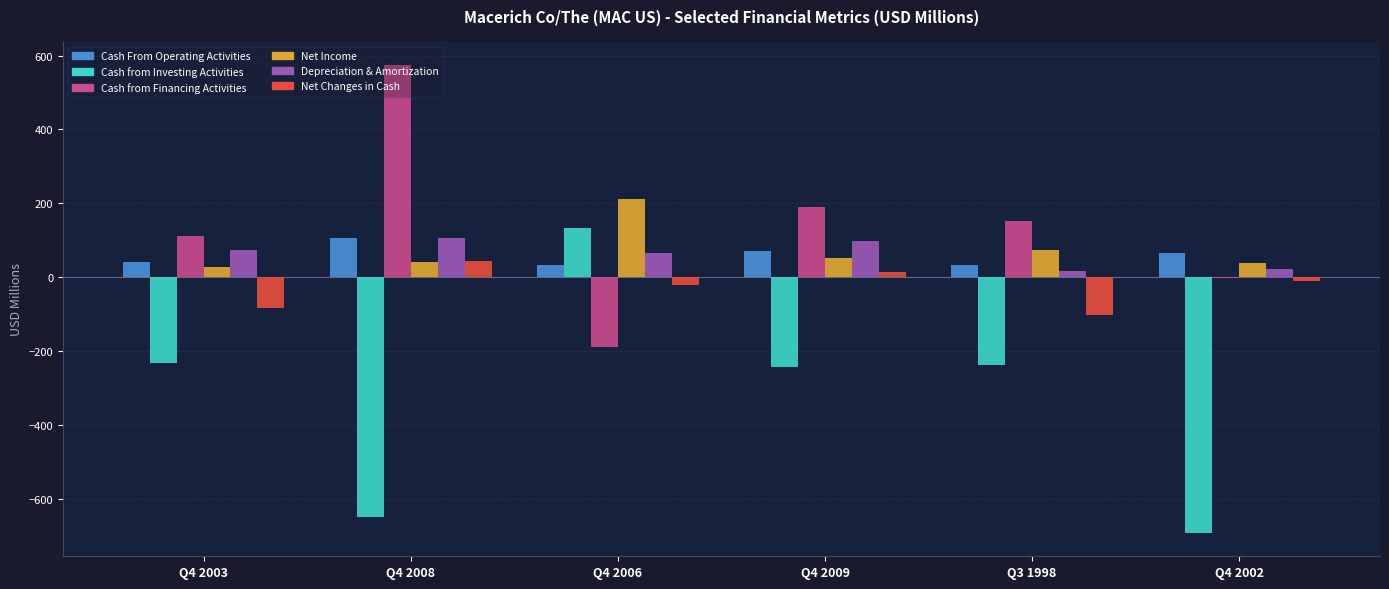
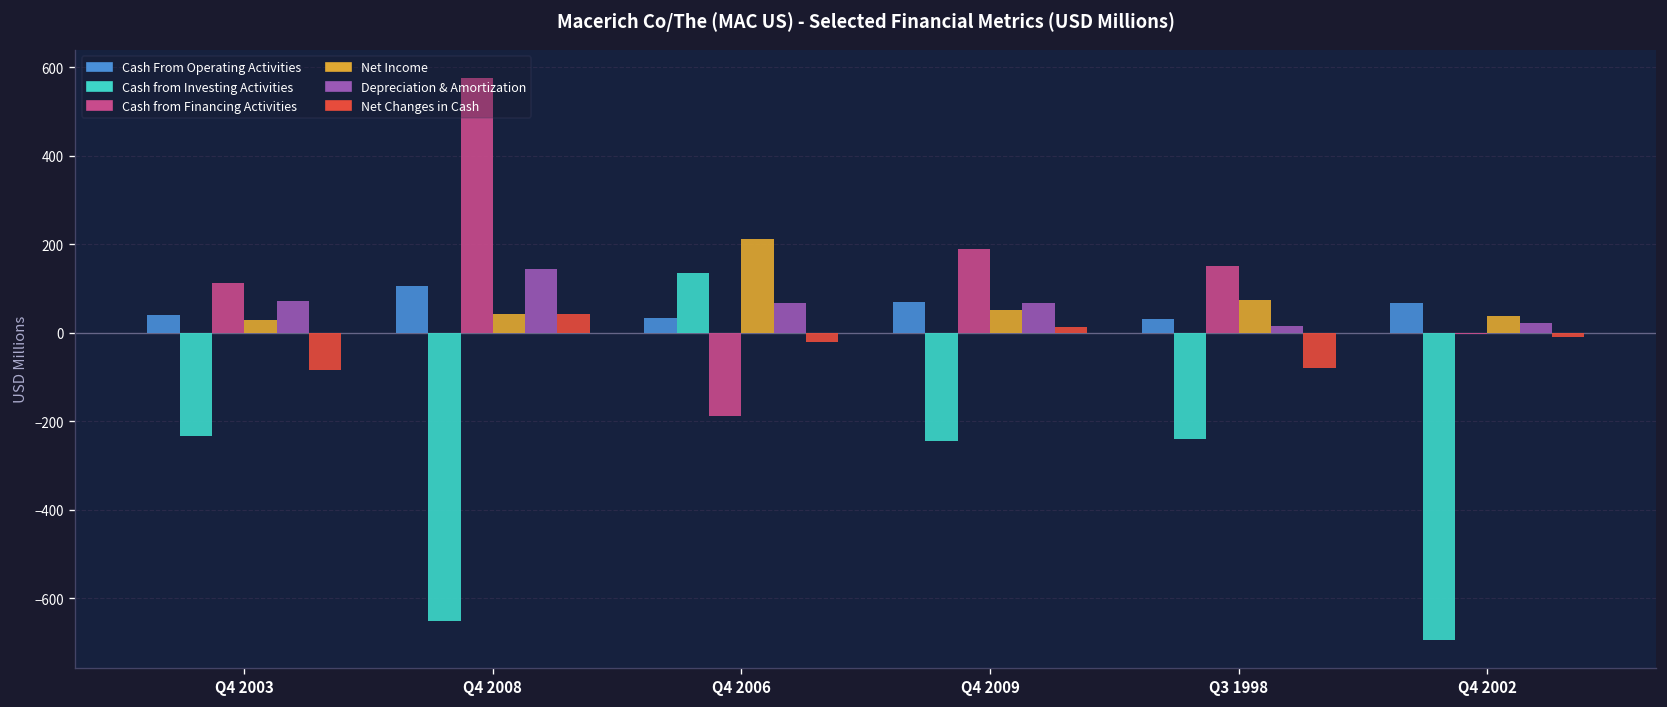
  {
    "Cash From Operating Activities": {
      "Q4 2003": 40,
      "Q4 2008": 110,
      "Q4 2006": 30,
      "Q4 2009": 70,
      "Q3 1998": 30,
      "Q4 2002": 70
    },
    "Cash from Investing Activities": {
      "Q4 2003": -230,
      "Q4 2008": -650,
      "Q4 2006": 130,
      "Q4 2009": -240,
      "Q3 1998": -240,
      "Q4 2002": -690
    },
    "Cash from Financing Activities": {
      "Q4 2003": 110,
      "Q4 2006": -190,
      "Q4 2009": 190,
      "Q3 1998": 150
    },
    "Net Income": {
      "Q4 2003": 30,
      "Q4 2008": 40,
      "Q4 2006": 210,
      "Q4 2009": 50,
      "Q3 1998": 70,
      "Q4 2002": 40
    },
    "Depreciation & Amortization": {
      "Q4 2003": 70,
-     "Q4 2008": 100,
+     "Q4 2008": 140,
      "Q4 2006": 70,
-     "Q4 2009": 100,
+     "Q4 2009": 70,
      "Q3 1998": 20,
      "Q4 2002": 20
    },
    "Net Changes in Cash": {
      "Q4 2003": -80,
      "Q4 2008": 40,
      "Q4 2006": -20,
      "Q4 2009": 10,
-     "Q3 1998": -100,
+     "Q3 1998": -80,
      "Q4 2002": -10
    }
  }
